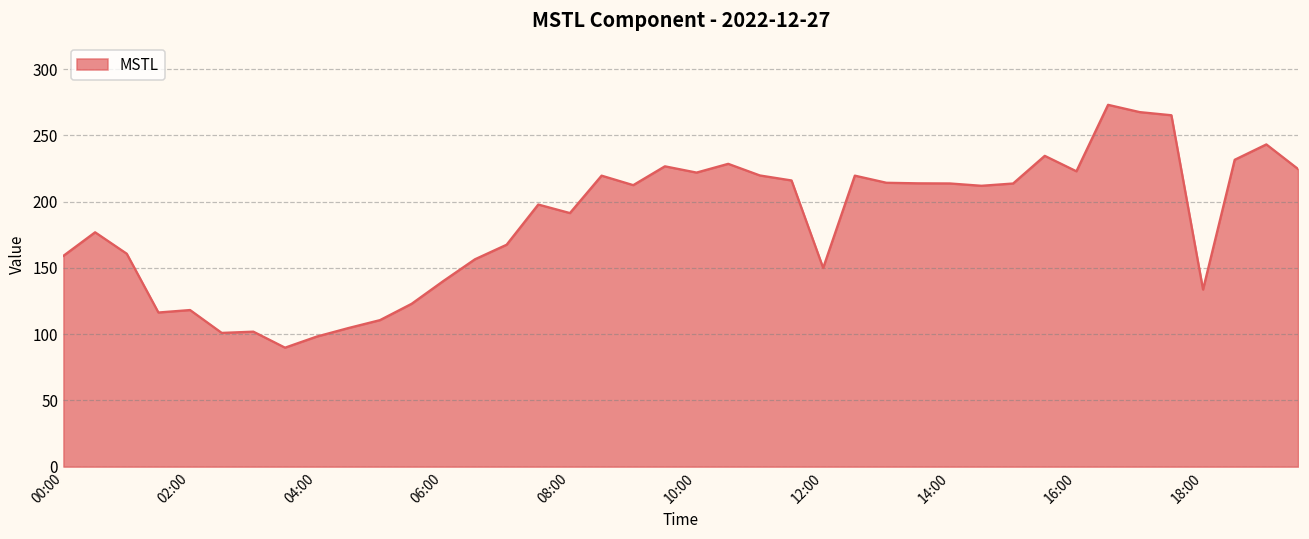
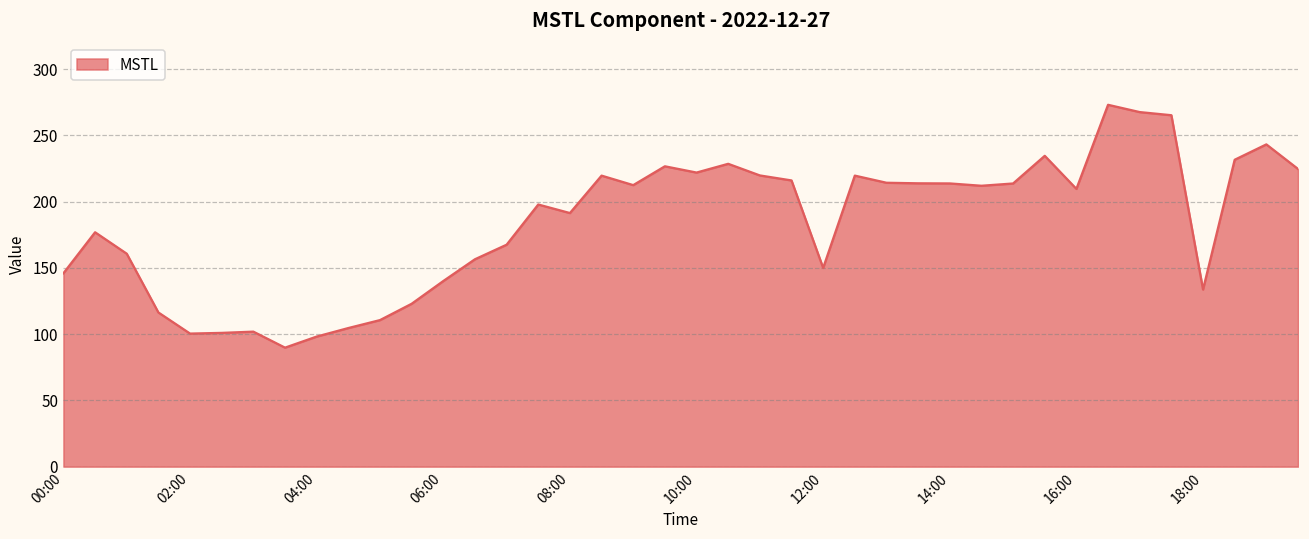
  {
-   "00:00": 159,
-   "02:00": 118,
+   "00:00": 146,
+   "02:00": 100,
    "04:00": 98,
    "06:00": 140,
    "08:00": 191,
    "10:00": 222,
    "12:00": 150,
    "14:00": 214,
-   "16:00": 223,
+   "16:00": 210,
    "18:00": 134
  }
